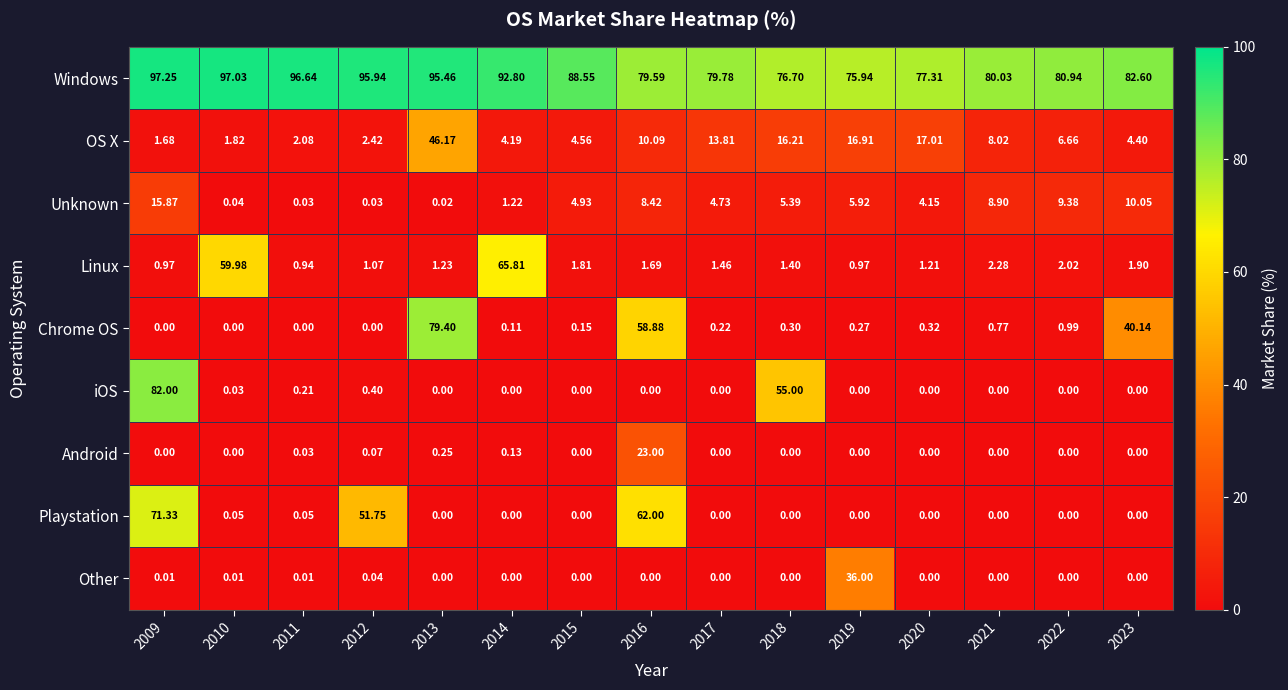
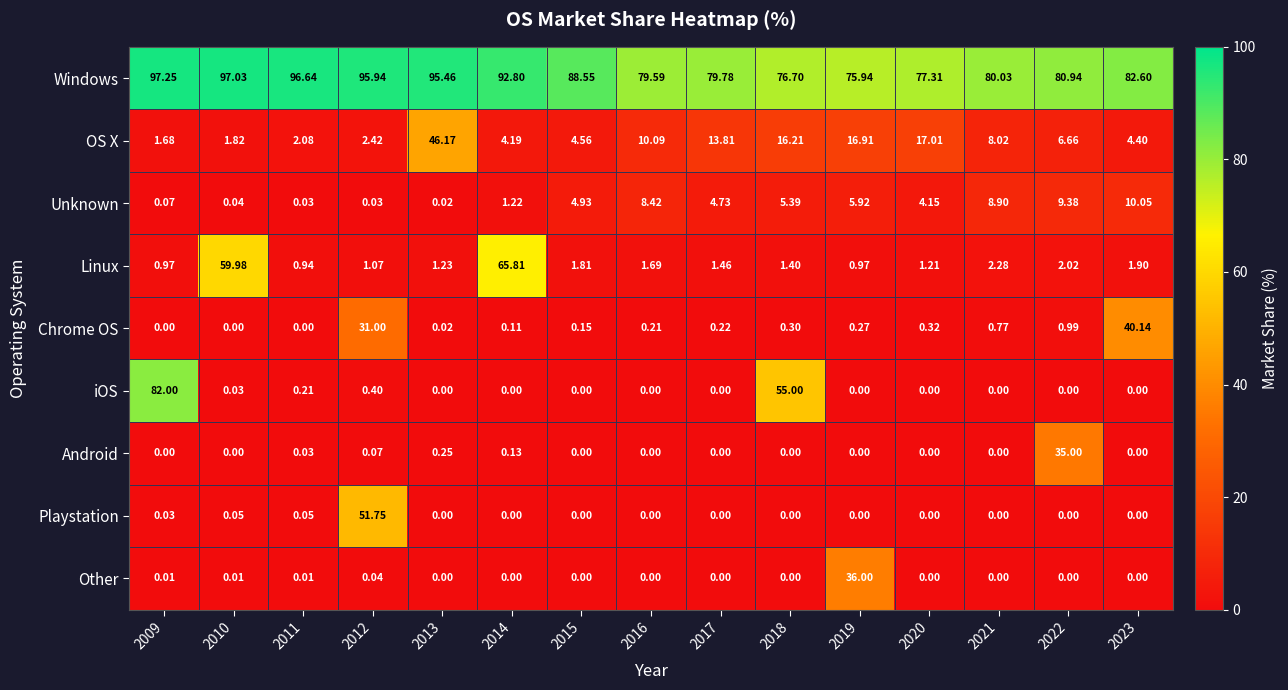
  {
    "Windows": {
      "2009": 97.25,
      "2010": 97.03,
      "2011": 96.64,
      "2012": 95.94,
      "2013": 95.46,
      "2014": 92.80,
      "2015": 88.55,
      "2016": 79.59,
      "2017": 79.78,
      "2018": 76.70,
      "2019": 75.94,
      "2020": 77.31,
      "2021": 80.03,
      "2022": 80.94,
      "2023": 82.60
    },
    "OS X": {
      "2009": 1.68,
      "2010": 1.82,
      "2011": 2.08,
      "2012": 2.42,
      "2013": 46.17,
      "2014": 4.19,
      "2015": 4.56,
      "2016": 10.09,
      "2017": 13.81,
      "2018": 16.21,
      "2019": 16.91,
      "2020": 17.01,
      "2021": 8.02,
      "2022": 6.66,
      "2023": 4.40
    },
    "Unknown": {
-     "2009": 15.87,
+     "2009": 0.07,
      "2010": 0.04,
      "2011": 0.03,
      "2012": 0.03,
      "2013": 0.02,
      "2014": 1.22,
      "2015": 4.93,
      "2016": 8.42,
      "2017": 4.73,
      "2018": 5.39,
      "2019": 5.92,
      "2020": 4.15,
      "2021": 8.90,
      "2022": 9.38,
      "2023": 10.05
    },
    "Linux": {
      "2009": 0.97,
      "2010": 59.98,
      "2011": 0.94,
      "2012": 1.07,
      "2013": 1.23,
      "2014": 65.81,
      "2015": 1.81,
      "2016": 1.69,
      "2017": 1.46,
      "2018": 1.40,
      "2019": 0.97,
      "2020": 1.21,
      "2021": 2.28,
      "2022": 2.02,
      "2023": 1.90
    },
    "Chrome OS": {
      "2009": 0.00,
      "2010": 0.00,
      "2011": 0.00,
-     "2012": 0.00,
-     "2013": 79.40,
+     "2012": 31.00,
+     "2013": 0.02,
      "2014": 0.11,
      "2015": 0.15,
-     "2016": 58.88,
+     "2016": 0.21,
      "2017": 0.22,
      "2018": 0.30,
      "2019": 0.27,
      "2020": 0.32,
      "2021": 0.77,
      "2022": 0.99,
      "2023": 40.14
    },
    "iOS": {
      "2009": 82.00,
      "2010": 0.03,
      "2011": 0.21,
      "2012": 0.40,
      "2013": 0.00,
      "2014": 0.00,
      "2015": 0.00,
      "2016": 0.00,
      "2017": 0.00,
      "2018": 55.00,
      "2019": 0.00,
      "2020": 0.00,
      "2021": 0.00,
      "2022": 0.00,
      "2023": 0.00
    },
    "Android": {
      "2009": 0.00,
      "2010": 0.00,
      "2011": 0.03,
      "2012": 0.07,
      "2013": 0.25,
      "2014": 0.13,
      "2015": 0.00,
-     "2016": 23.00,
+     "2016": 0.00,
      "2017": 0.00,
      "2018": 0.00,
      "2019": 0.00,
      "2020": 0.00,
      "2021": 0.00,
-     "2022": 0.00,
+     "2022": 35.00,
      "2023": 0.00
    },
    "Playstation": {
-     "2009": 71.33,
+     "2009": 0.03,
      "2010": 0.05,
      "2011": 0.05,
      "2012": 51.75,
      "2013": 0.00,
      "2014": 0.00,
      "2015": 0.00,
-     "2016": 62.00,
+     "2016": 0.00,
      "2017": 0.00,
      "2018": 0.00,
      "2019": 0.00,
      "2020": 0.00,
      "2021": 0.00,
      "2022": 0.00,
      "2023": 0.00
    },
    "Other": {
      "2009": 0.01,
      "2010": 0.01,
      "2011": 0.01,
      "2012": 0.04,
      "2013": 0.00,
      "2014": 0.00,
      "2015": 0.00,
      "2016": 0.00,
      "2017": 0.00,
      "2018": 0.00,
      "2019": 36.00,
      "2020": 0.00,
      "2021": 0.00,
      "2022": 0.00,
      "2023": 0.00
    }
  }
